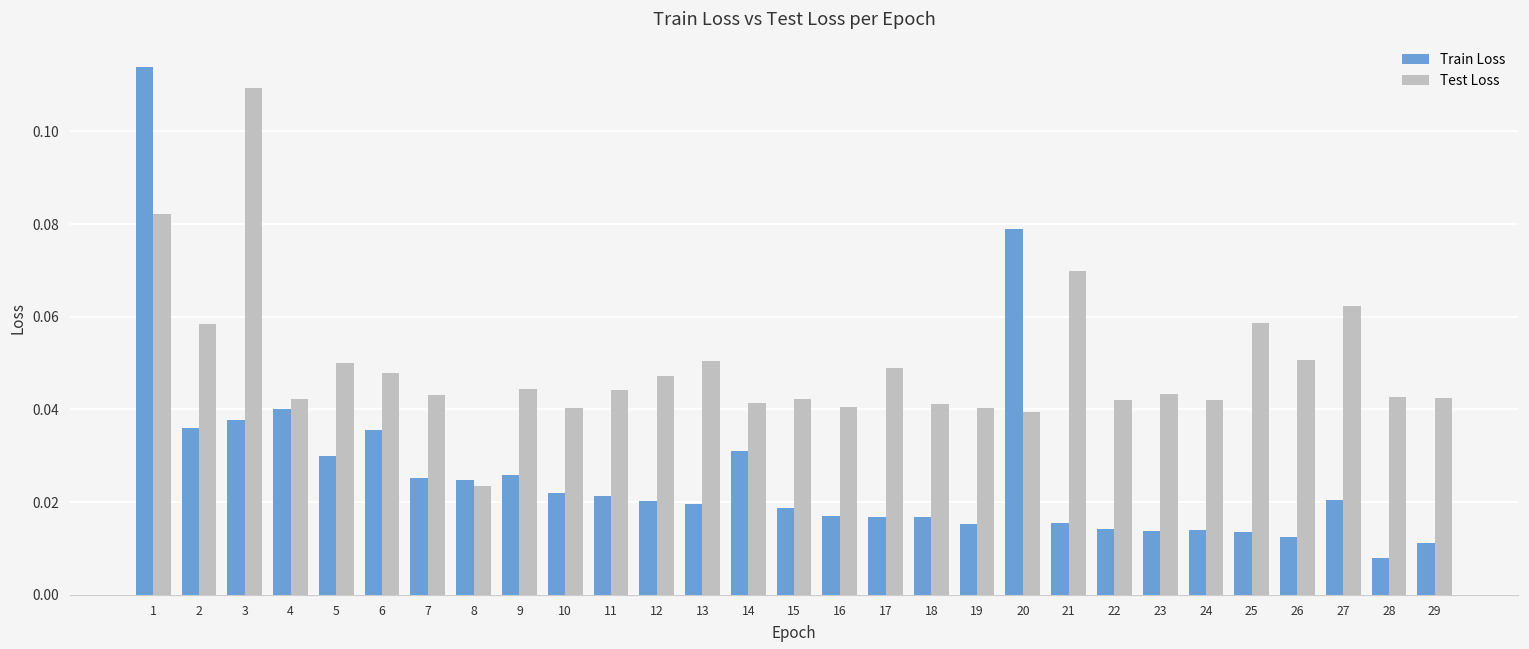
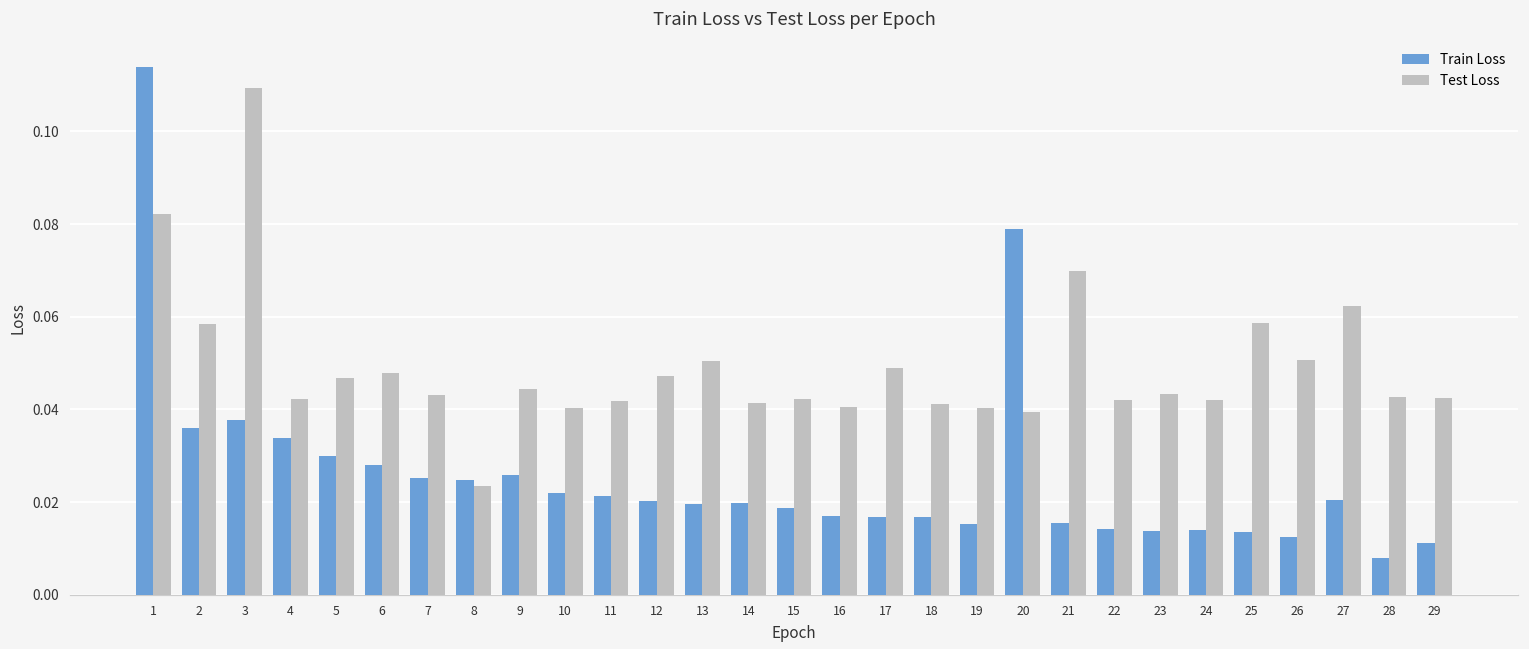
  {
    "Train Loss": {
      "1": 0.114,
      "2": 0.036,
      "3": 0.038,
-     "4": 0.040,
+     "4": 0.034,
      "5": 0.030,
-     "6": 0.035,
+     "6": 0.028,
      "7": 0.025,
      "8": 0.025,
      "9": 0.026,
      "10": 0.022,
      "11": 0.021,
      "12": 0.020,
      "13": 0.020,
-     "14": 0.031,
+     "14": 0.020,
      "15": 0.019,
      "16": 0.017,
      "17": 0.017,
      "18": 0.017,
      "19": 0.015,
      "20": 0.079,
      "21": 0.015,
      "22": 0.014,
      "23": 0.014,
      "24": 0.014,
      "25": 0.013,
      "26": 0.012,
      "27": 0.021,
      "28": 0.008,
      "29": 0.011
    },
    "Test Loss": {
      "1": 0.082,
      "2": 0.058,
      "3": 0.109,
      "4": 0.042,
-     "5": 0.050,
+     "5": 0.047,
      "6": 0.048,
      "7": 0.043,
      "8": 0.024,
      "9": 0.044,
      "10": 0.040,
-     "11": 0.044,
+     "11": 0.042,
      "12": 0.047,
      "13": 0.051,
      "14": 0.041,
      "15": 0.042,
      "16": 0.041,
      "17": 0.049,
      "18": 0.041,
      "19": 0.040,
      "20": 0.040,
      "21": 0.070,
      "22": 0.042,
      "23": 0.043,
      "24": 0.042,
      "25": 0.059,
      "26": 0.051,
      "27": 0.062,
      "28": 0.043,
      "29": 0.042
    }
  }
